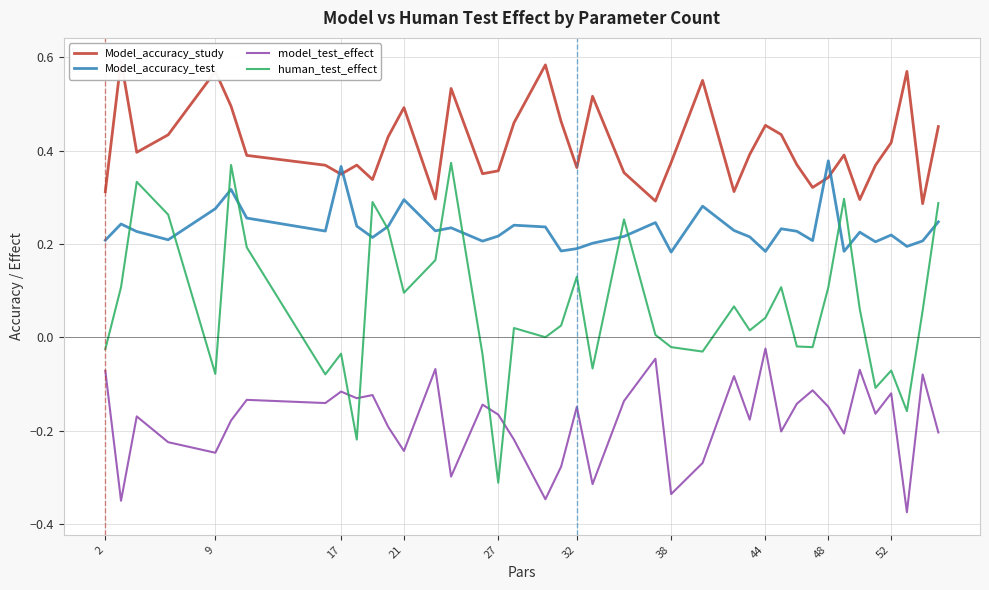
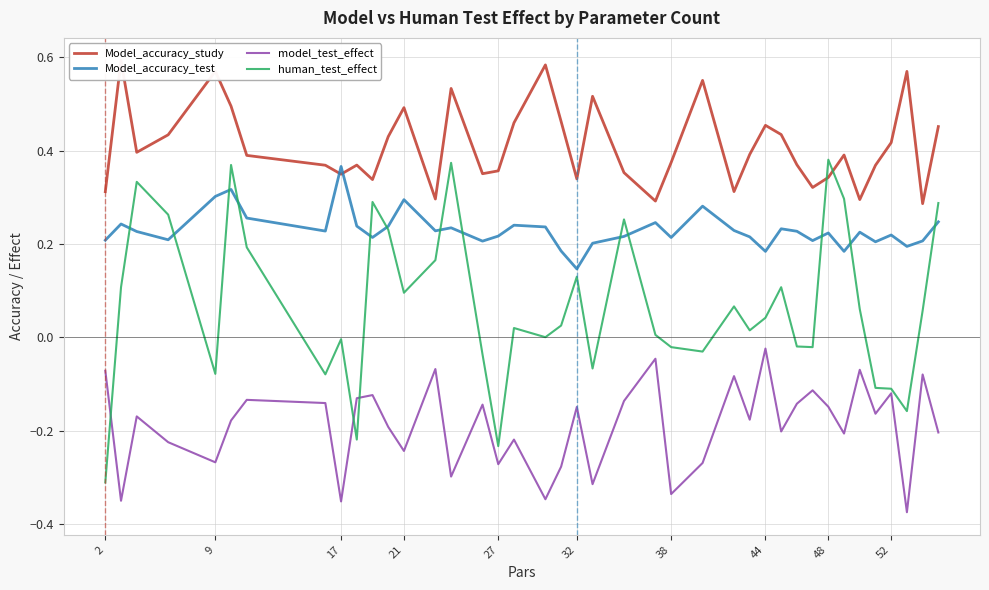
  {
    "Model_accuracy_study": {
      "2": 0.31,
      "17": 0.35,
      "21": 0.49,
      "27": 0.36,
-     "32": 0.36,
+     "32": 0.34,
      "38": 0.37,
      "44": 0.45,
      "48": 0.34,
      "52": 0.42
    },
    "Model_accuracy_test": {
      "2": 0.21,
-     "9": 0.28,
+     "9": 0.30,
      "17": 0.37,
      "21": 0.29,
      "27": 0.22,
-     "32": 0.19,
-     "38": 0.18,
+     "32": 0.15,
+     "38": 0.21,
      "44": 0.18,
-     "48": 0.38,
+     "48": 0.22,
      "52": 0.22
    },
    "model_test_effect": {
      "2": -0.07,
-     "9": -0.25,
-     "17": -0.12,
+     "9": -0.27,
+     "17": -0.35,
      "21": -0.24,
-     "27": -0.17,
+     "27": -0.27,
      "32": -0.15,
      "38": -0.34,
      "44": -0.02,
      "48": -0.15,
      "52": -0.12
    },
    "human_test_effect": {
-     "2": -0.03,
+     "2": -0.31,
      "9": -0.08,
-     "17": -0.04,
+     "17": 0.00,
      "21": 0.10,
-     "27": -0.31,
+     "27": -0.23,
      "32": 0.13,
      "38": -0.02,
      "44": 0.04,
-     "48": 0.11,
-     "52": -0.07
+     "48": 0.38,
+     "52": -0.11
    }
  }
